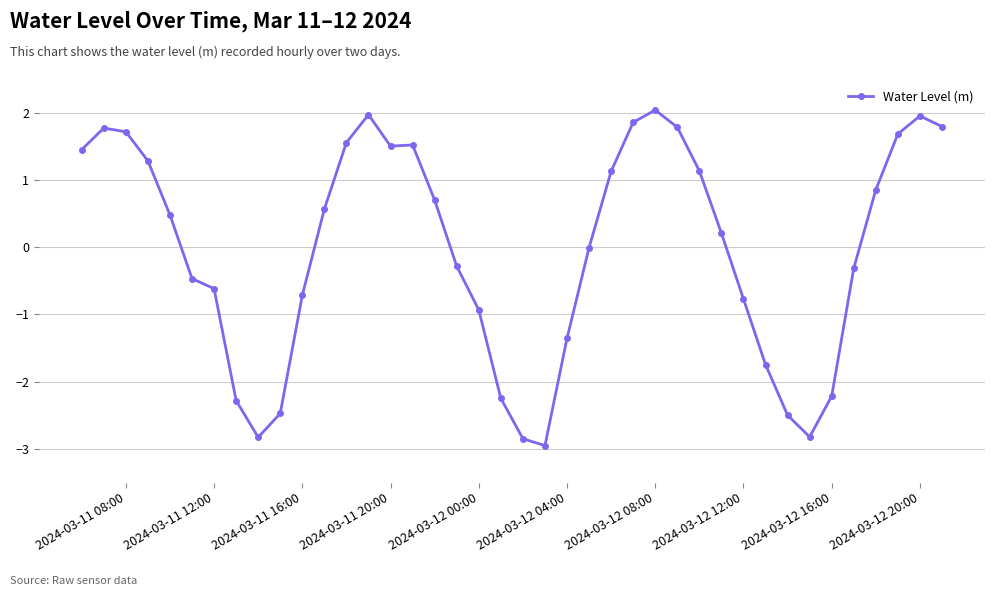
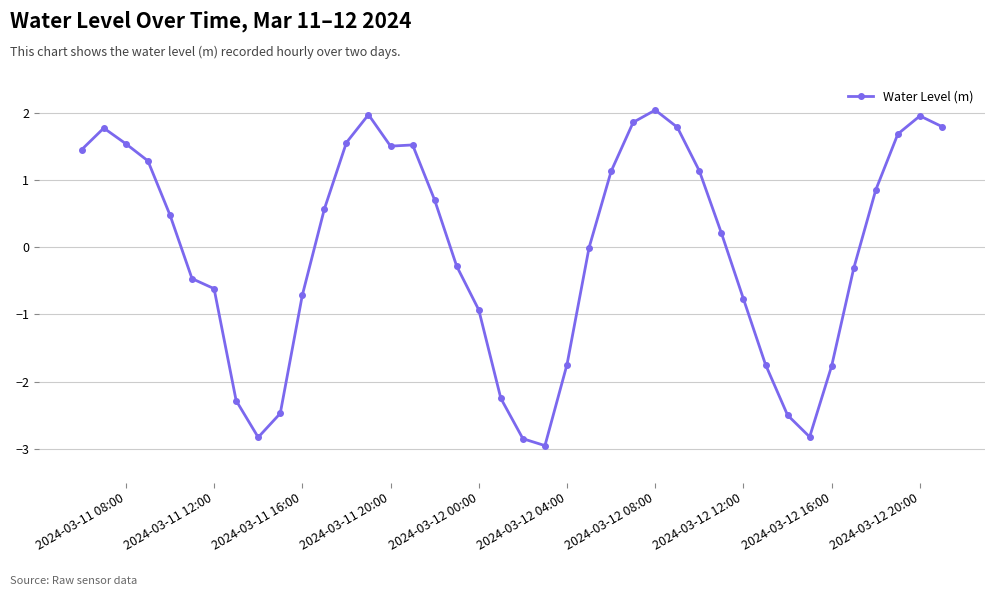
  {
-   "2024-03-11 08:00": 1.7,
+   "2024-03-11 08:00": 1.5,
    "2024-03-11 12:00": -0.6,
    "2024-03-11 16:00": -0.7,
    "2024-03-11 20:00": 1.5,
    "2024-03-12 00:00": -0.9,
-   "2024-03-12 04:00": -1.4,
+   "2024-03-12 04:00": -1.7,
    "2024-03-12 08:00": 2.0,
    "2024-03-12 12:00": -0.8,
-   "2024-03-12 16:00": -2.2,
+   "2024-03-12 16:00": -1.8,
    "2024-03-12 20:00": 2.0
  }
